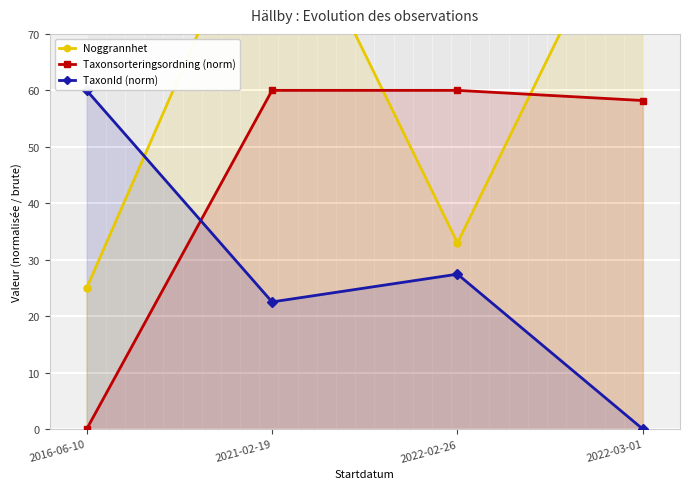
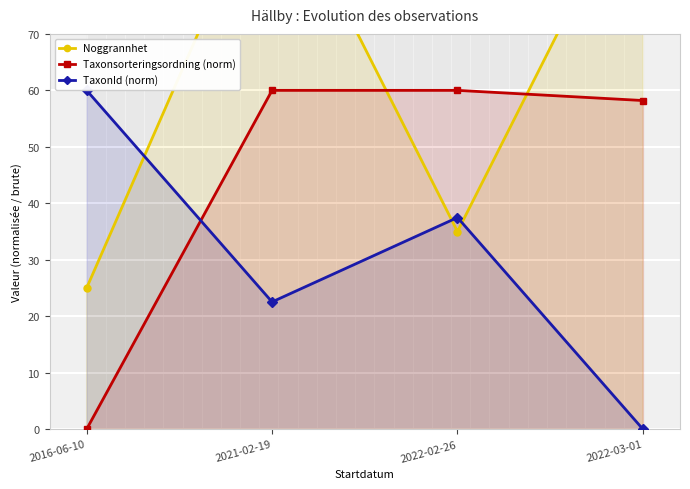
  {
    "Noggrannhet": {
      "2016-06-10": 25,
-     "2022-02-26": 33
+     "2022-02-26": 35
    },
    "Taxonsorteringsordning (norm)": {
      "2016-06-10": 0,
      "2021-02-19": 60,
      "2022-02-26": 60,
      "2022-03-01": 58
    },
    "TaxonId (norm)": {
      "2016-06-10": 60,
      "2021-02-19": 23,
-     "2022-02-26": 27,
+     "2022-02-26": 37,
      "2022-03-01": 0
    }
  }
